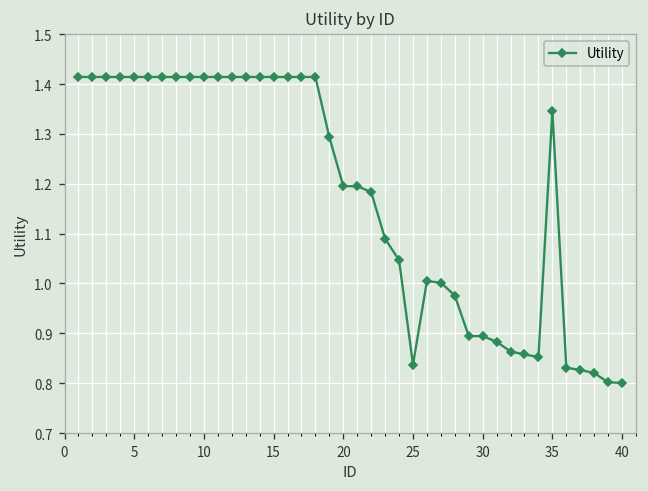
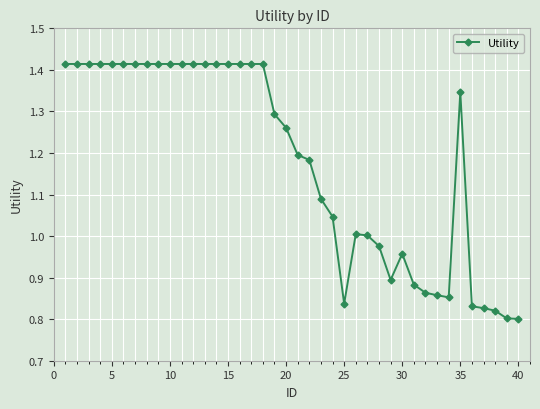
  {
    "5": 1.41,
    "10": 1.41,
    "15": 1.41,
-   "20": 1.20,
+   "20": 1.26,
    "25": 0.84,
-   "30": 0.89,
+   "30": 0.96,
    "35": 1.35,
    "40": 0.80
  }
